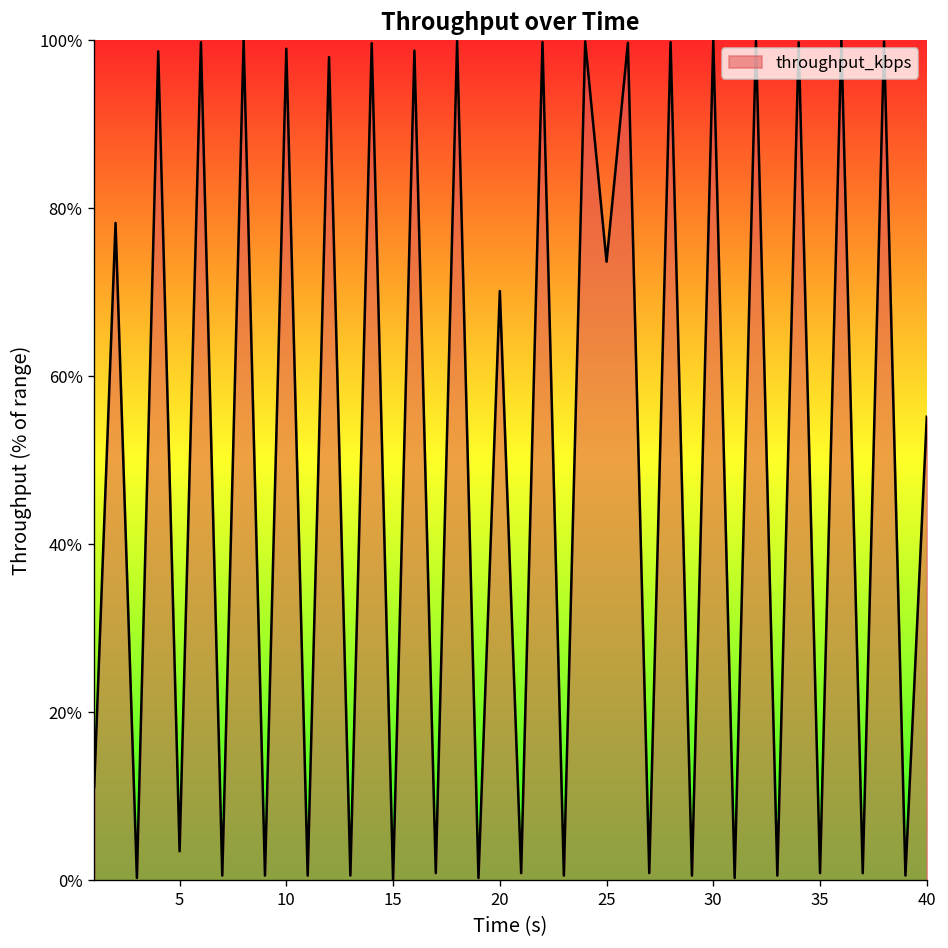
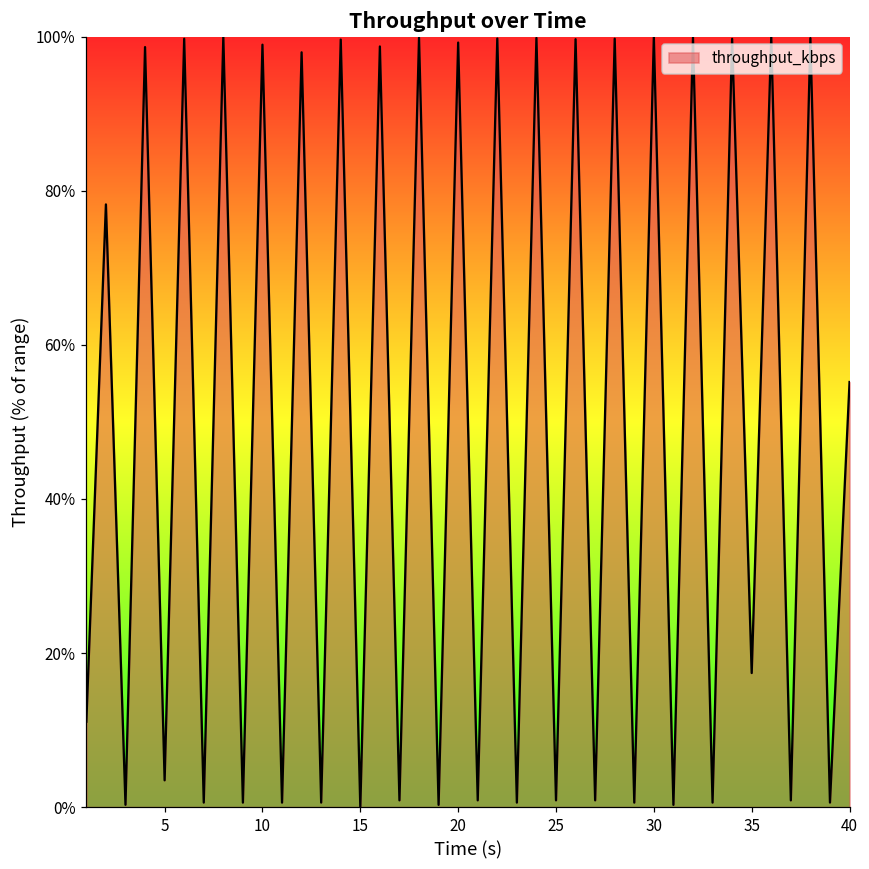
  {
    "5": "3%",
    "10": "99%",
    "15": "0%",
-   "20": "70%",
-   "25": "74%",
+   "20": "99%",
+   "25": "1%",
    "30": "100%",
-   "35": "1%",
+   "35": "17%",
    "40": "55%"
  }
